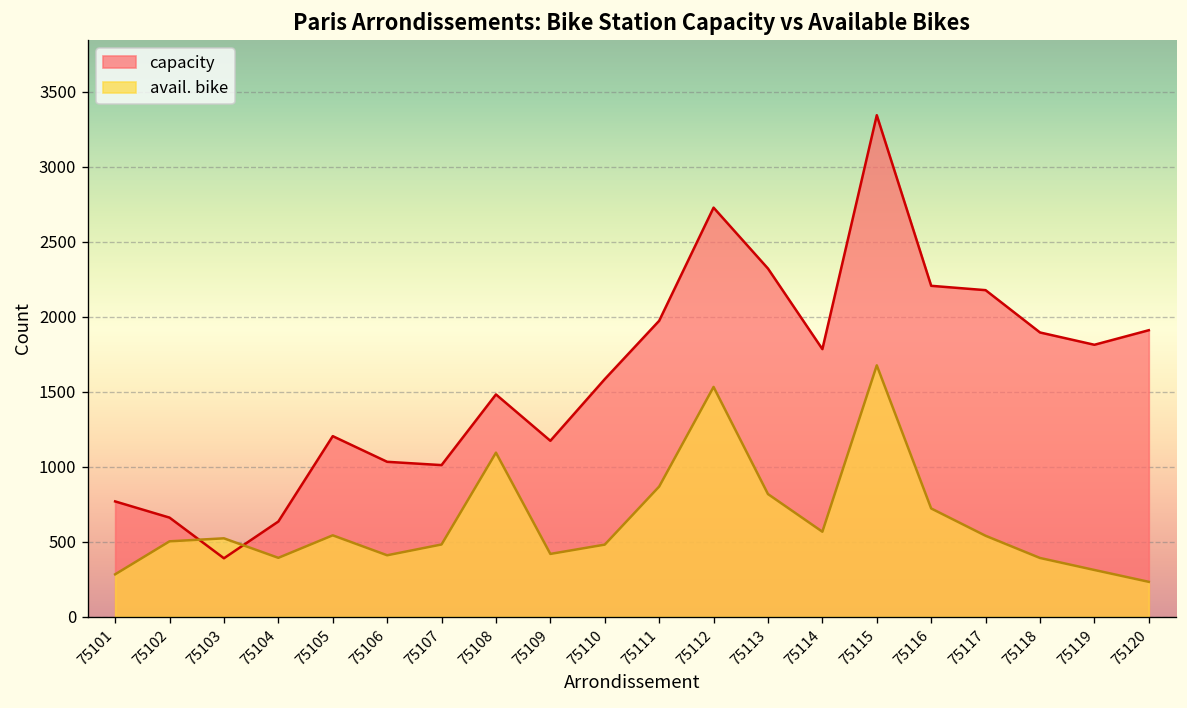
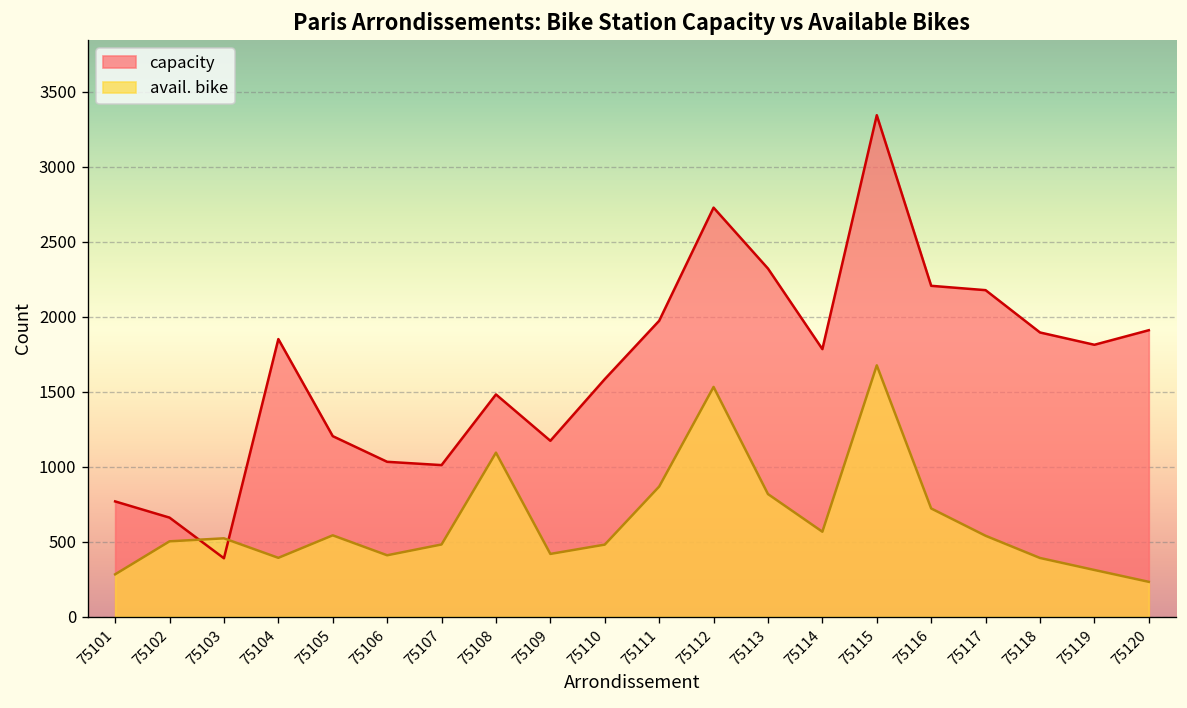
  {
    "capacity": {
      "75101": 770,
      "75102": 660,
      "75103": 390,
-     "75104": 630,
+     "75104": 1850,
      "75105": 1200,
      "75106": 1030,
      "75107": 1010,
      "75108": 1480,
      "75109": 1170,
      "75110": 1580,
      "75111": 1970,
      "75112": 2730,
      "75113": 2320,
      "75114": 1780,
      "75115": 3340,
      "75116": 2210,
      "75117": 2180,
      "75118": 1890,
      "75119": 1810,
      "75120": 1910
    },
    "avail. bike": {
      "75101": 280,
      "75102": 500,
      "75103": 520,
      "75104": 390,
      "75105": 540,
      "75106": 410,
      "75107": 480,
      "75108": 1090,
      "75109": 420,
      "75110": 480,
      "75111": 870,
      "75112": 1530,
      "75113": 820,
      "75114": 570,
      "75115": 1680,
      "75116": 720,
      "75117": 540,
      "75118": 390,
      "75119": 310,
      "75120": 230
    }
  }
